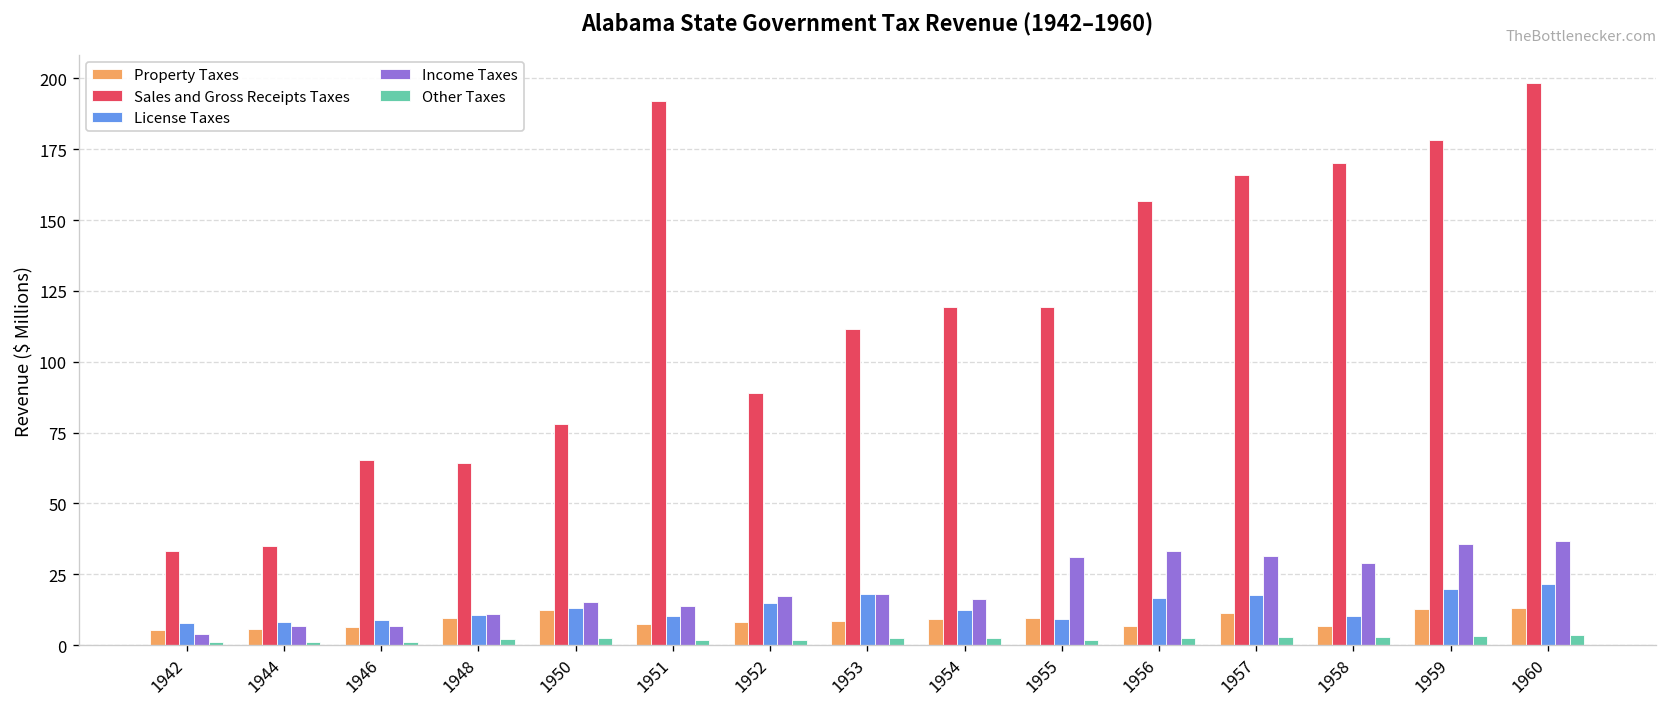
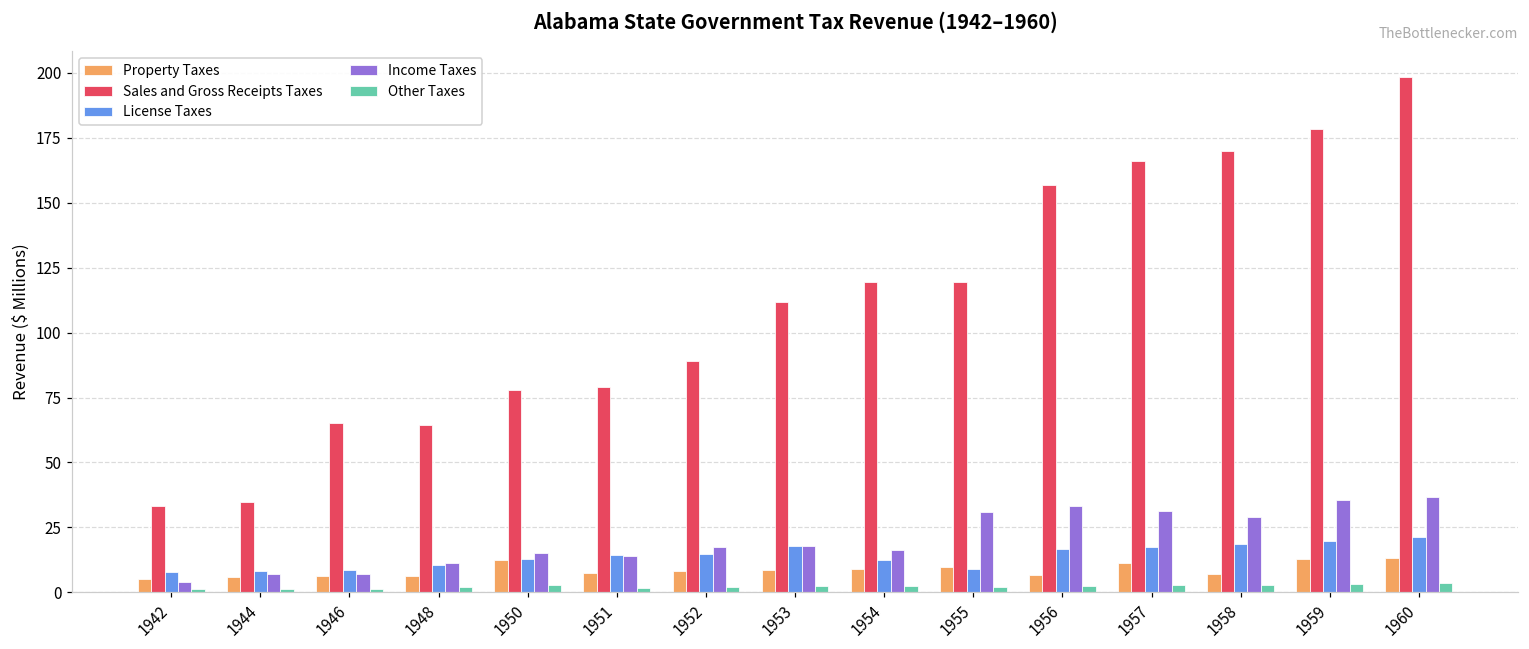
  {
    "Property Taxes": {
      "1942": 5,
      "1944": 6,
      "1946": 6,
-     "1948": 10,
+     "1948": 6,
      "1950": 12,
      "1951": 7,
      "1952": 8,
      "1953": 9,
      "1954": 9,
      "1955": 10,
      "1956": 7,
      "1957": 11,
      "1958": 7,
      "1959": 13,
      "1960": 13
    },
    "Sales and Gross Receipts Taxes": {
      "1942": 33,
      "1944": 35,
      "1946": 65,
      "1948": 64,
      "1950": 78,
-     "1951": 192,
+     "1951": 79,
      "1952": 89,
      "1953": 112,
      "1954": 120,
      "1955": 119,
      "1956": 157,
      "1957": 166,
      "1958": 170,
      "1959": 178,
      "1960": 198
    },
    "License Taxes": {
      "1942": 8,
      "1944": 8,
      "1946": 9,
      "1948": 11,
      "1950": 13,
-     "1951": 10,
+     "1951": 14,
      "1952": 15,
      "1953": 18,
      "1954": 12,
      "1955": 9,
      "1956": 17,
      "1957": 18,
-     "1958": 10,
+     "1958": 18,
      "1959": 20,
      "1960": 21
    },
    "Income Taxes": {
      "1942": 4,
      "1944": 7,
      "1946": 7,
      "1948": 11,
      "1950": 15,
      "1951": 14,
      "1952": 17,
      "1953": 18,
      "1954": 16,
      "1955": 31,
      "1956": 33,
      "1957": 31,
      "1958": 29,
      "1959": 36,
      "1960": 37
    },
    "Other Taxes": {
      "1942": 1,
      "1944": 1,
      "1946": 1,
      "1948": 2,
      "1950": 3,
      "1951": 2,
      "1952": 2,
      "1953": 2,
      "1954": 2,
      "1955": 2,
      "1956": 2,
      "1957": 3,
      "1958": 3,
      "1959": 3,
      "1960": 3
    }
  }
